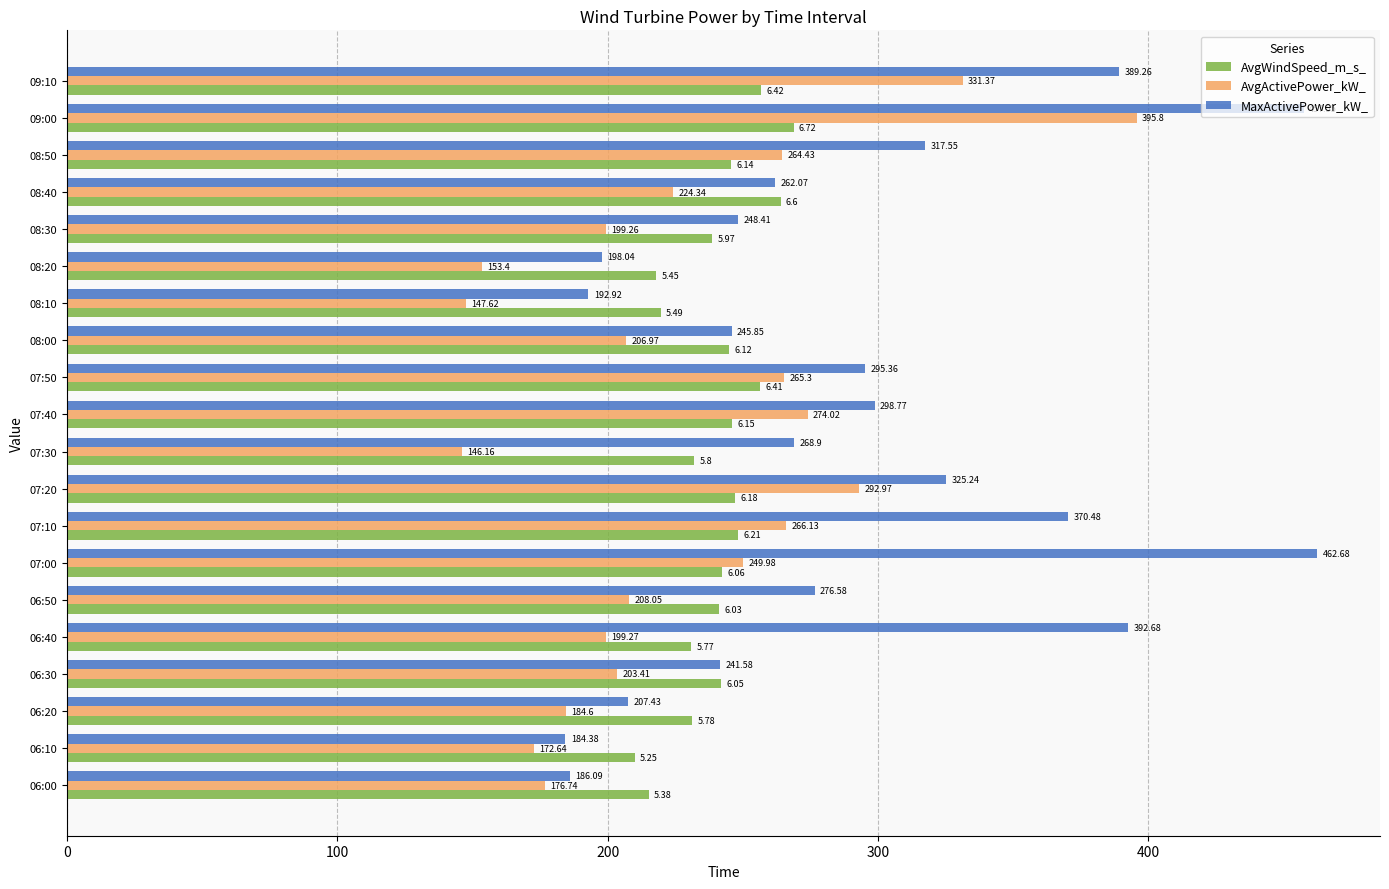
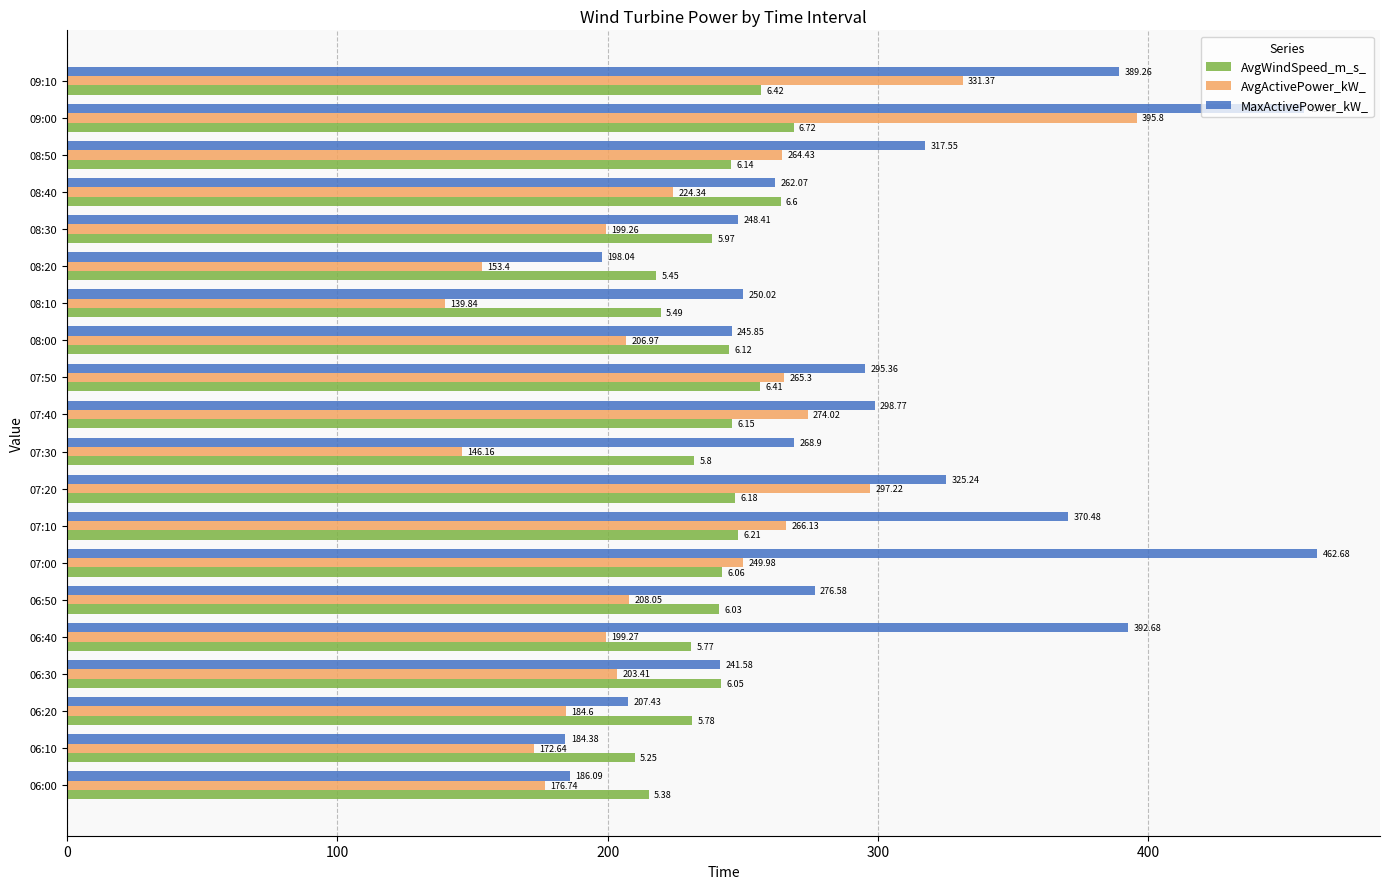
  {
    "AvgWindSpeed_m_s_": {
      "07:50": 256,
      "07:00": 242
    },
    "AvgActivePower_kW_": {
      "09:10": 331.37,
      "09:00": 395.8,
      "08:50": 264.43,
      "08:40": 224.34,
      "08:30": 199.26,
      "08:20": 153.4,
-     "08:10": 147.62,
+     "08:10": 139.84,
      "08:00": 206.97,
      "07:50": 265.3,
      "07:40": 274.02,
      "07:30": 146.16,
-     "07:20": 292.97,
+     "07:20": 297.22,
      "07:10": 266.13,
      "07:00": 249.98,
      "06:50": 208.05,
      "06:40": 199.27,
      "06:30": 203.41,
      "06:20": 184.6,
      "06:10": 172.64,
      "06:00": 176.74
    },
    "MaxActivePower_kW_": {
      "09:10": 389.26,
      "08:50": 317.55,
      "08:40": 262.07,
      "08:30": 248.41,
      "08:20": 198.04,
-     "08:10": 192.92,
+     "08:10": 250.02,
      "08:00": 245.85,
      "07:50": 295.36,
      "07:40": 298.77,
      "07:30": 268.9,
      "07:20": 325.24,
      "07:10": 370.48,
      "07:00": 462.68,
      "06:50": 276.58,
      "06:40": 392.68,
      "06:30": 241.58,
      "06:20": 207.43,
      "06:10": 184.38,
      "06:00": 186.09
    }
  }
